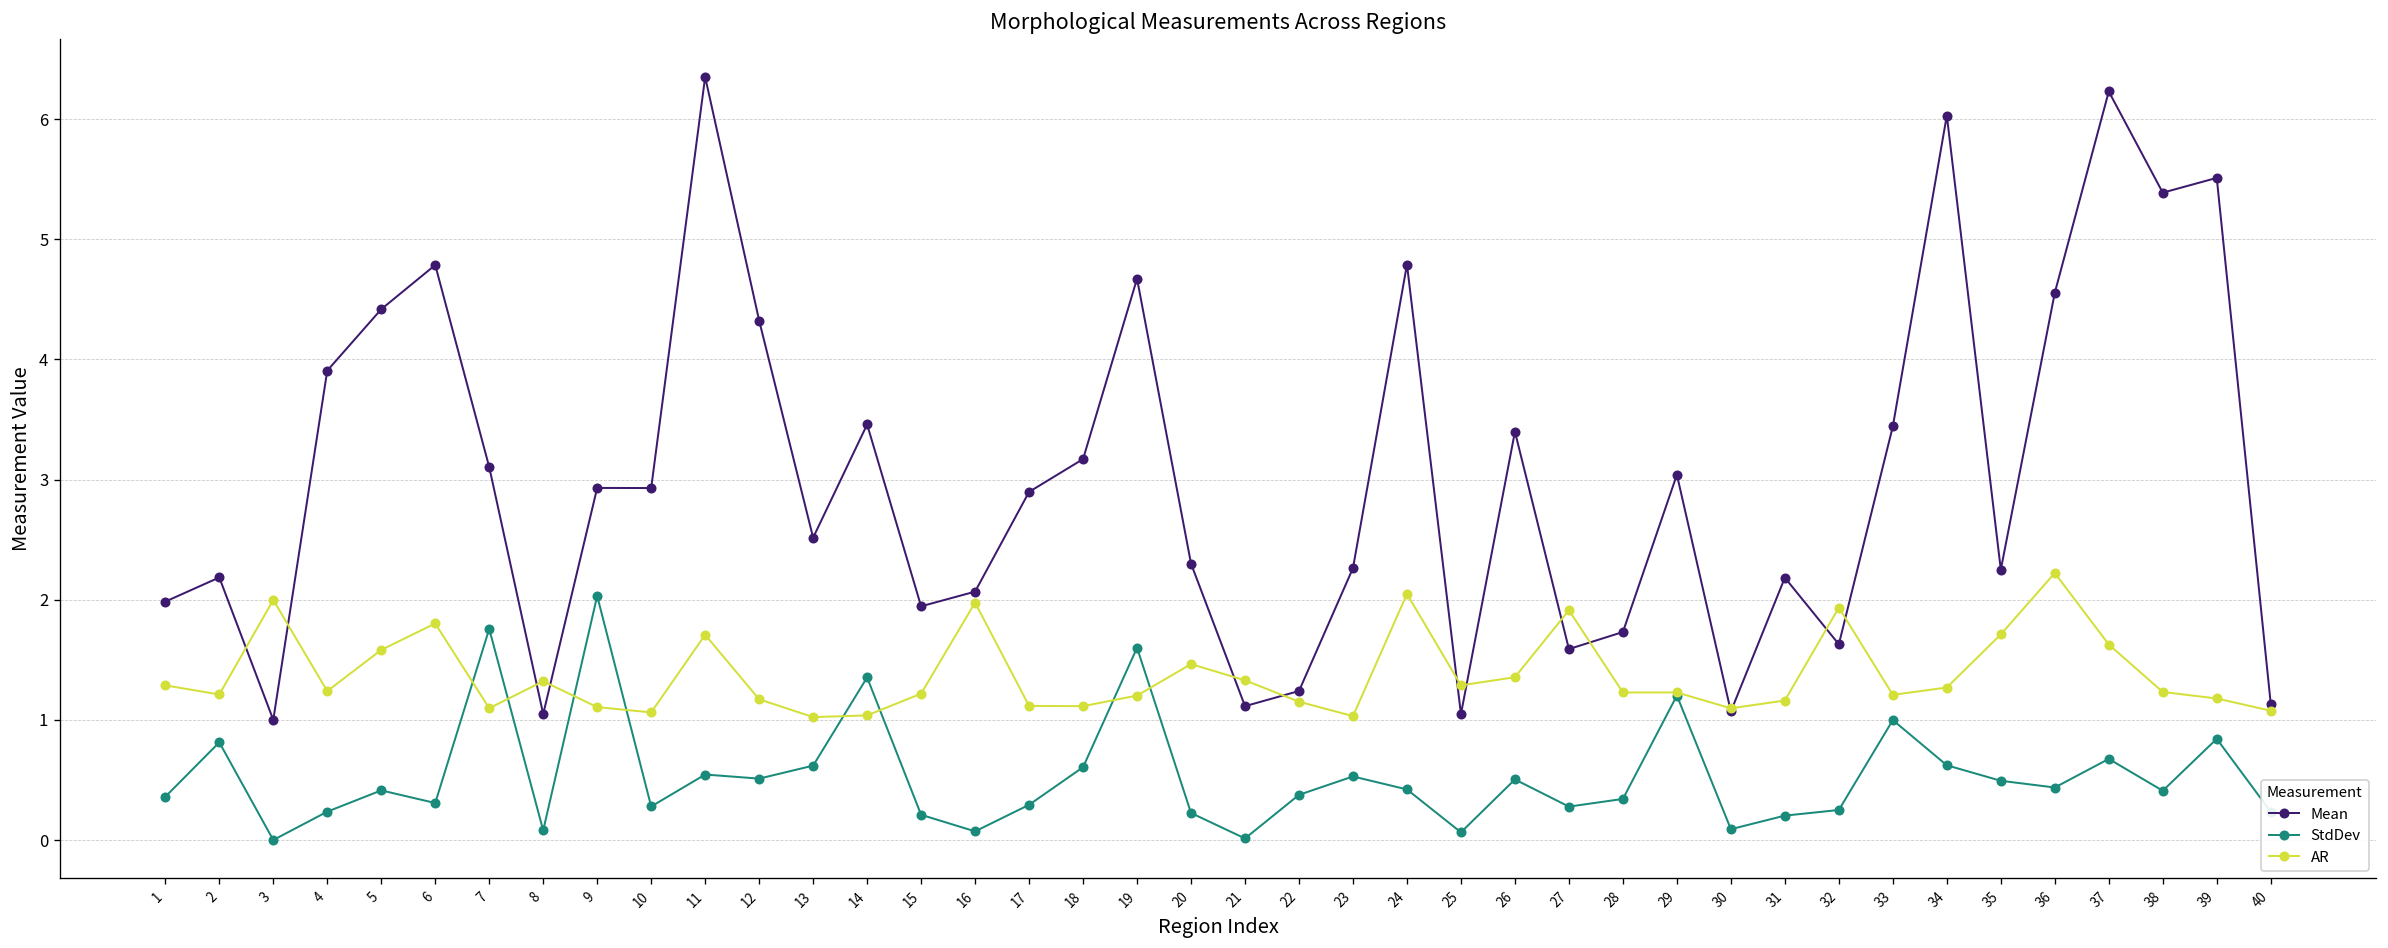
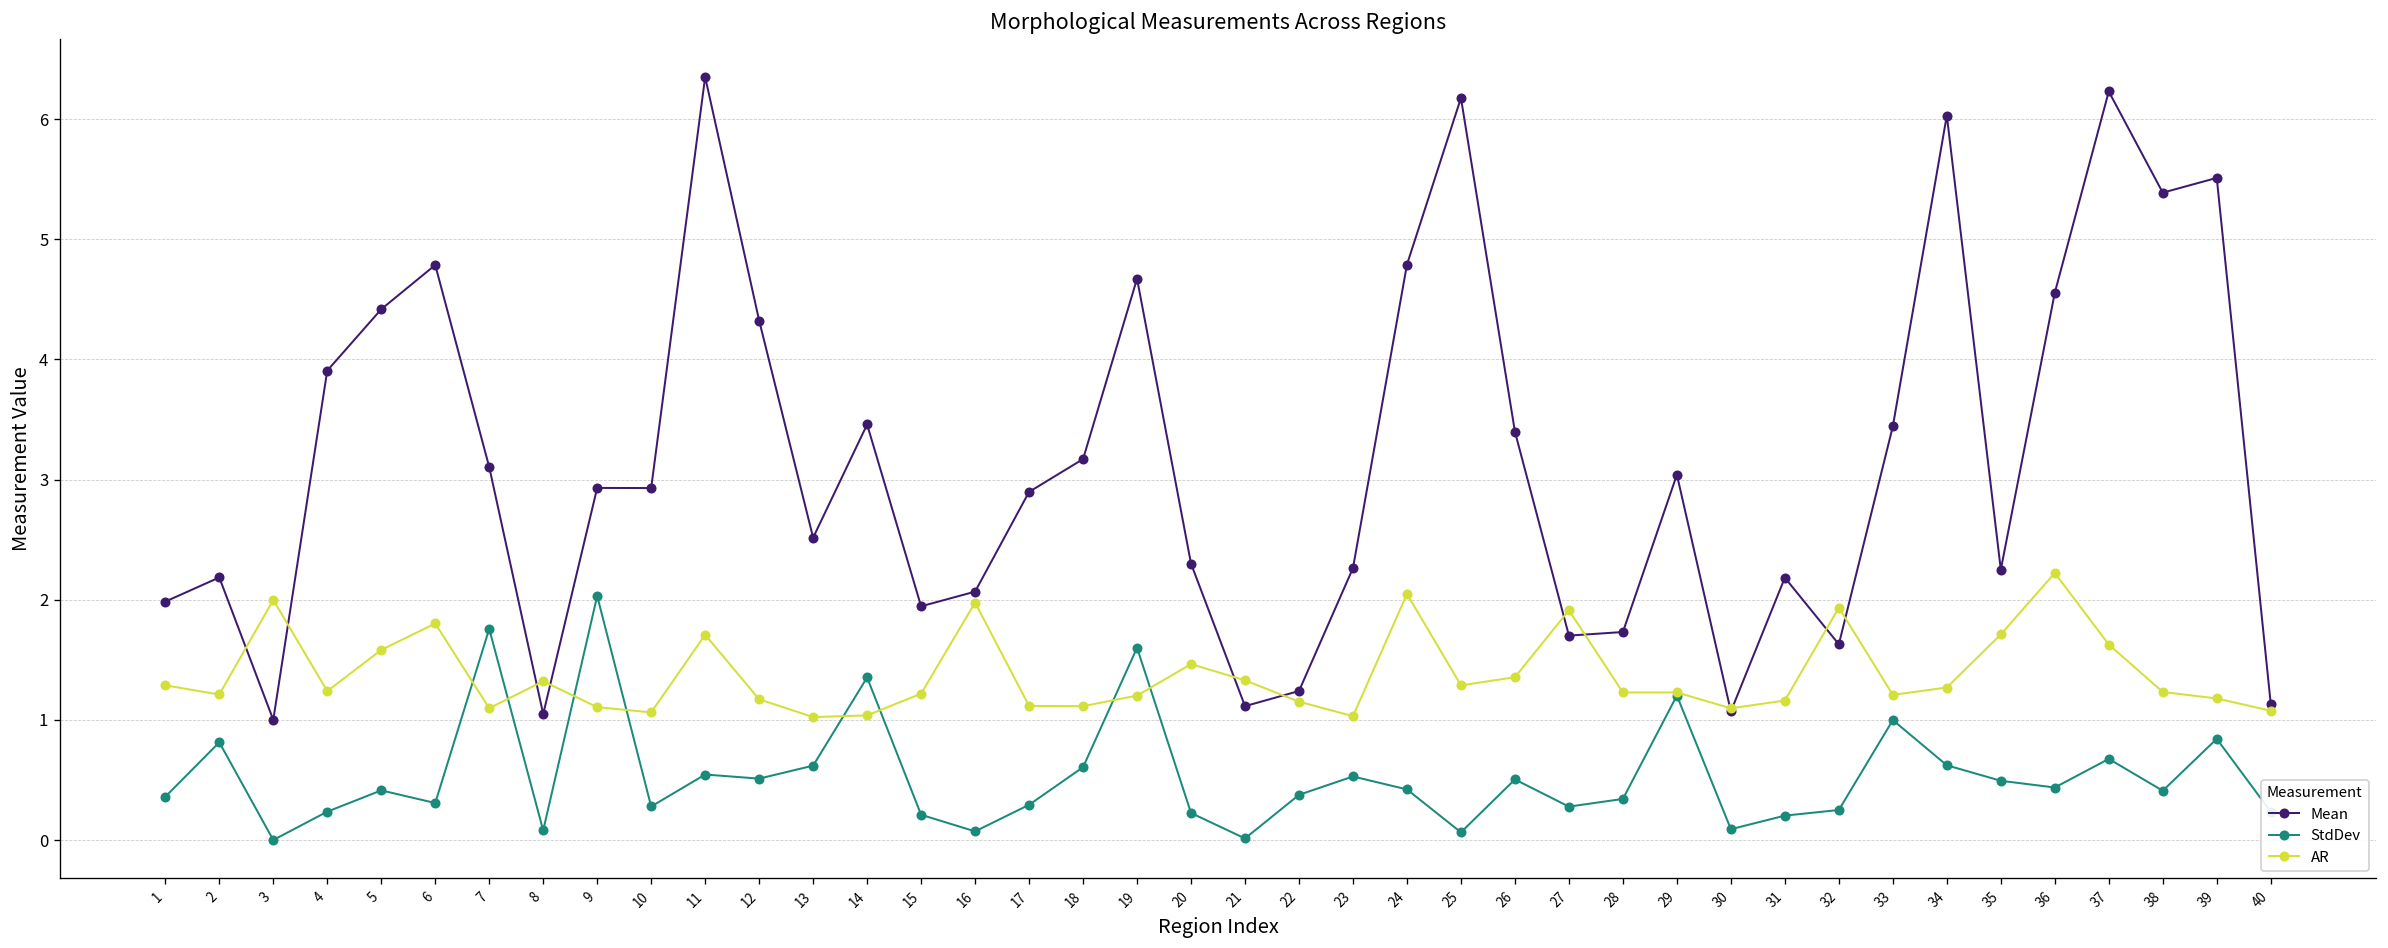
  {
    "Mean": {
      "1": 1.98,
      "2": 2.19,
      "3": 1.00,
      "4": 3.91,
      "5": 4.42,
      "6": 4.79,
      "7": 3.10,
      "8": 1.05,
      "9": 2.93,
      "10": 2.93,
      "11": 6.35,
      "12": 4.32,
      "13": 2.52,
      "14": 3.46,
      "15": 1.95,
      "16": 2.07,
      "17": 2.90,
      "18": 3.17,
      "19": 4.67,
      "20": 2.30,
      "21": 1.11,
      "22": 1.24,
      "23": 2.26,
      "24": 4.79,
-     "25": 1.05,
+     "25": 6.18,
      "26": 3.40,
-     "27": 1.59,
+     "27": 1.70,
      "28": 1.73,
      "29": 3.04,
      "30": 1.07,
      "31": 2.18,
      "32": 1.63,
      "33": 3.44,
      "34": 6.03,
      "35": 2.25,
      "36": 4.55,
      "37": 6.23,
      "38": 5.39,
      "39": 5.51,
      "40": 1.14
    },
    "StdDev": {
      "1": 0.36,
      "2": 0.81,
      "3": 0.00,
      "4": 0.24,
      "5": 0.41,
      "6": 0.31,
      "7": 1.76,
      "8": 0.08,
      "9": 2.03,
      "10": 0.28,
      "11": 0.55,
      "12": 0.51,
      "13": 0.62,
      "14": 1.35,
      "15": 0.21,
      "16": 0.07,
      "17": 0.29,
      "18": 0.61,
      "19": 1.60,
      "20": 0.23,
      "21": 0.01,
      "22": 0.38,
      "23": 0.53,
      "24": 0.42,
      "25": 0.06,
      "26": 0.50,
      "27": 0.28,
      "28": 0.34,
      "29": 1.20,
      "30": 0.09,
      "31": 0.20,
      "32": 0.25,
      "33": 1.00,
      "34": 0.62,
      "35": 0.49,
      "36": 0.44,
      "37": 0.68,
      "38": 0.41,
      "39": 0.84
    },
    "AR": {
      "1": 1.29,
      "2": 1.21,
      "3": 2.00,
      "4": 1.24,
      "5": 1.58,
      "6": 1.80,
      "7": 1.10,
      "8": 1.32,
      "9": 1.11,
      "10": 1.06,
      "11": 1.71,
      "12": 1.17,
      "13": 1.02,
      "14": 1.04,
      "15": 1.22,
      "16": 1.98,
      "17": 1.12,
      "18": 1.11,
      "19": 1.20,
      "20": 1.46,
      "21": 1.33,
      "22": 1.15,
      "23": 1.03,
      "24": 2.05,
      "25": 1.29,
      "26": 1.36,
      "27": 1.91,
      "28": 1.23,
      "29": 1.23,
      "30": 1.10,
      "31": 1.16,
      "32": 1.93,
      "33": 1.21,
      "34": 1.27,
      "35": 1.71,
      "36": 2.22,
      "37": 1.63,
      "38": 1.23,
      "39": 1.18,
      "40": 1.08
    }
  }
